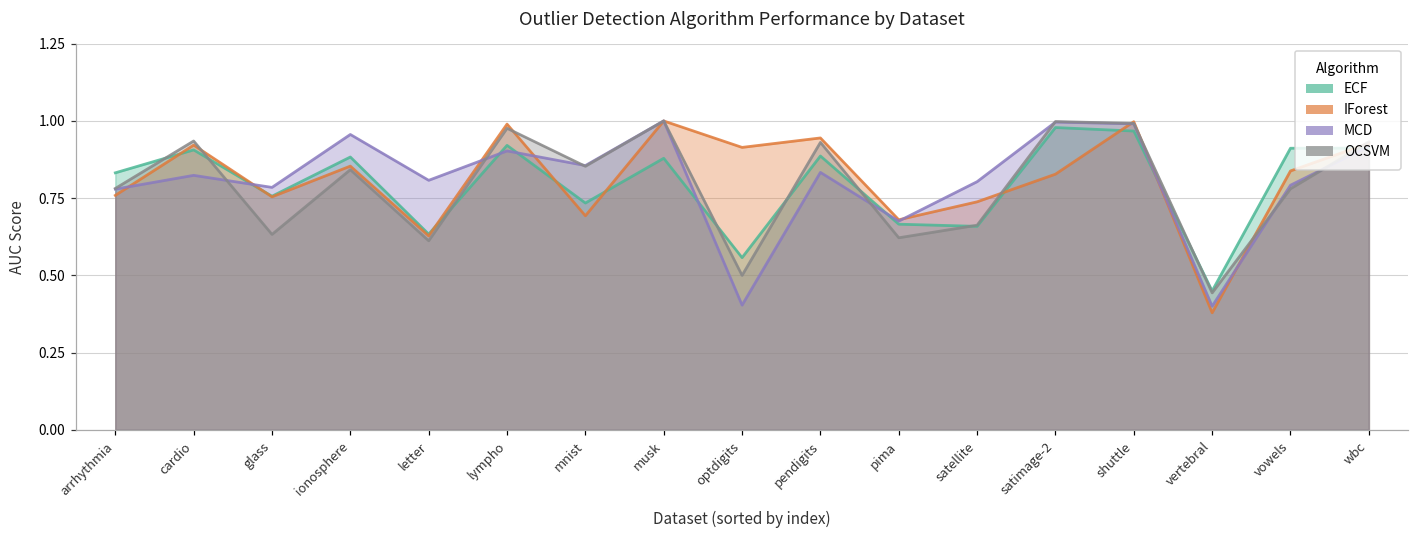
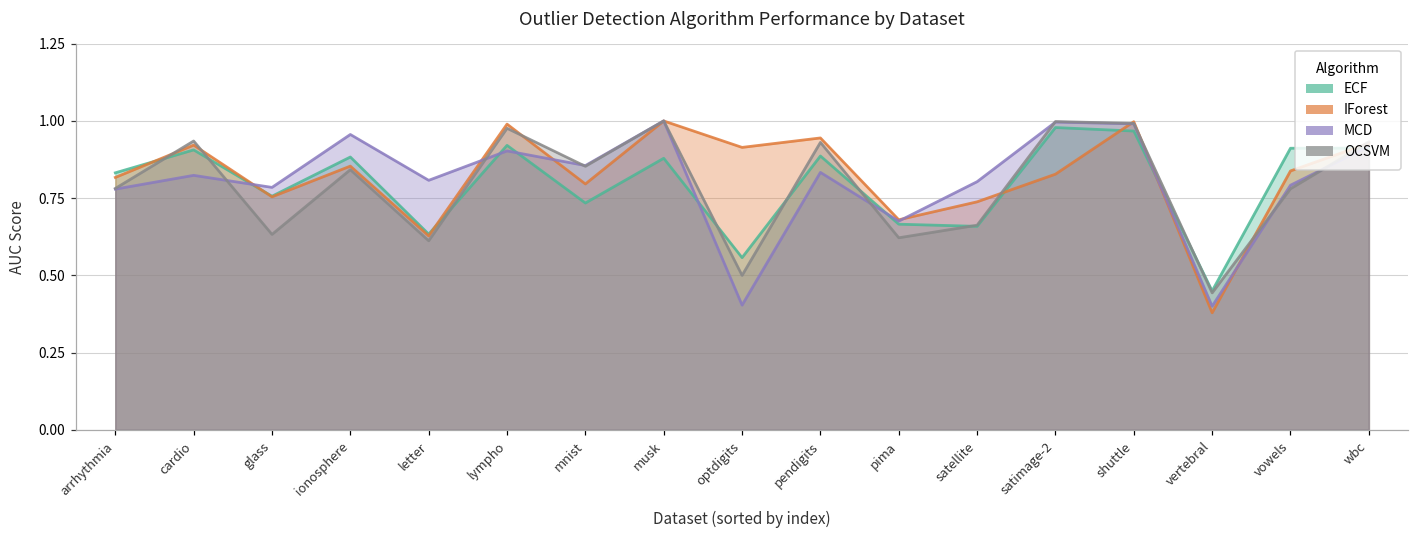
  {
    "IForest": {
-     "arrhythmia": 0.76,
+     "arrhythmia": 0.82,
      "cardio": 0.92,
      "ionosphere": 0.85,
      "lympho": 0.99,
-     "mnist": 0.69,
+     "mnist": 0.80,
      "optdigits": 0.91,
      "pendigits": 0.94,
      "satellite": 0.74,
      "satimage-2": 0.83,
      "vertebral": 0.38,
      "vowels": 0.84
    }
  }
